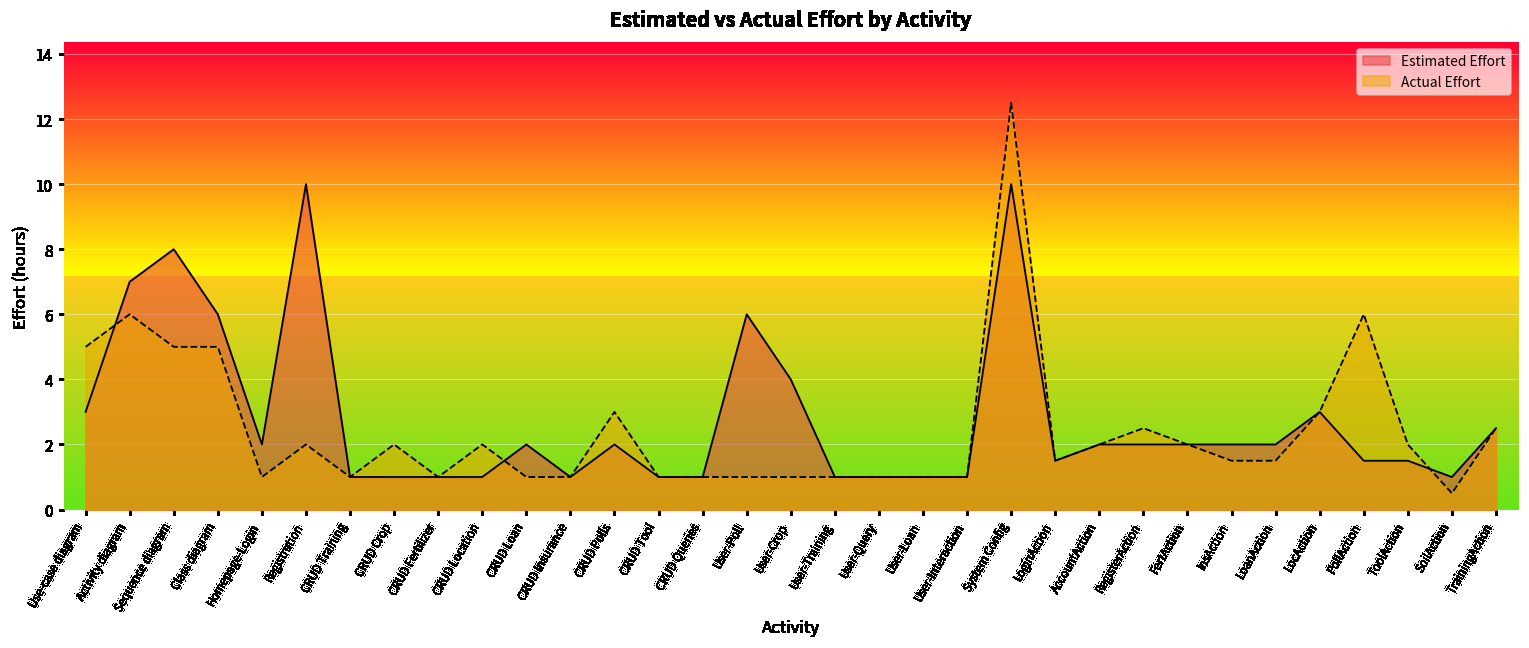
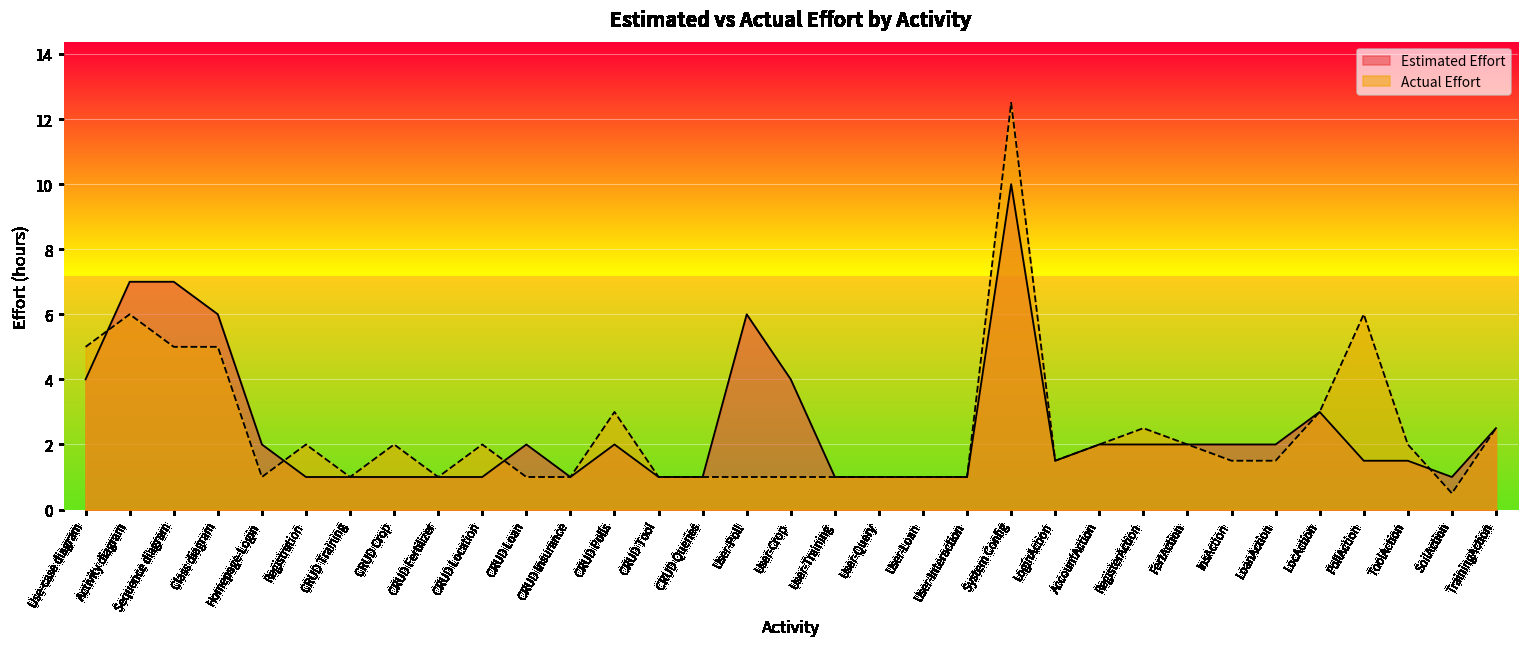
  {
    "Estimated Effort": {
-     "Use-case diagram": 3,
+     "Use-case diagram": 4,
      "Activity diagram": 7,
-     "Sequence diagram": 8,
+     "Sequence diagram": 7,
      "Class diagram": 6,
      "Homepage-Login": 2,
-     "Registration": 10,
+     "Registration": 1,
      "CRUD Crop": 1,
      "CRUD Location": 1,
      "CRUD Loan": 2,
      "CRUD Polls": 2,
      "User-Poll": 6,
      "User-Crop": 4,
      "System Config": 10,
      "RegisterAction": 2,
      "InsAction": 2,
      "LoanAction": 2,
      "PollAction": 1.5,
      "ToolAction": 1.5,
      "SoilAction": 1
    },
    "Actual Effort": {
      "Use-case diagram": 5,
      "Activity diagram": 6,
      "Sequence diagram": 5,
      "Class diagram": 5,
      "Homepage-Login": 1,
      "Registration": 2,
      "CRUD Crop": 2,
      "CRUD Location": 2,
      "CRUD Loan": 1,
      "CRUD Polls": 3,
      "User-Poll": 1,
      "User-Crop": 1,
      "System Config": 12.5,
      "RegisterAction": 2.5,
      "InsAction": 1.5,
      "LoanAction": 1.5,
      "PollAction": 6,
      "ToolAction": 2,
      "SoilAction": 0.5
    }
  }
